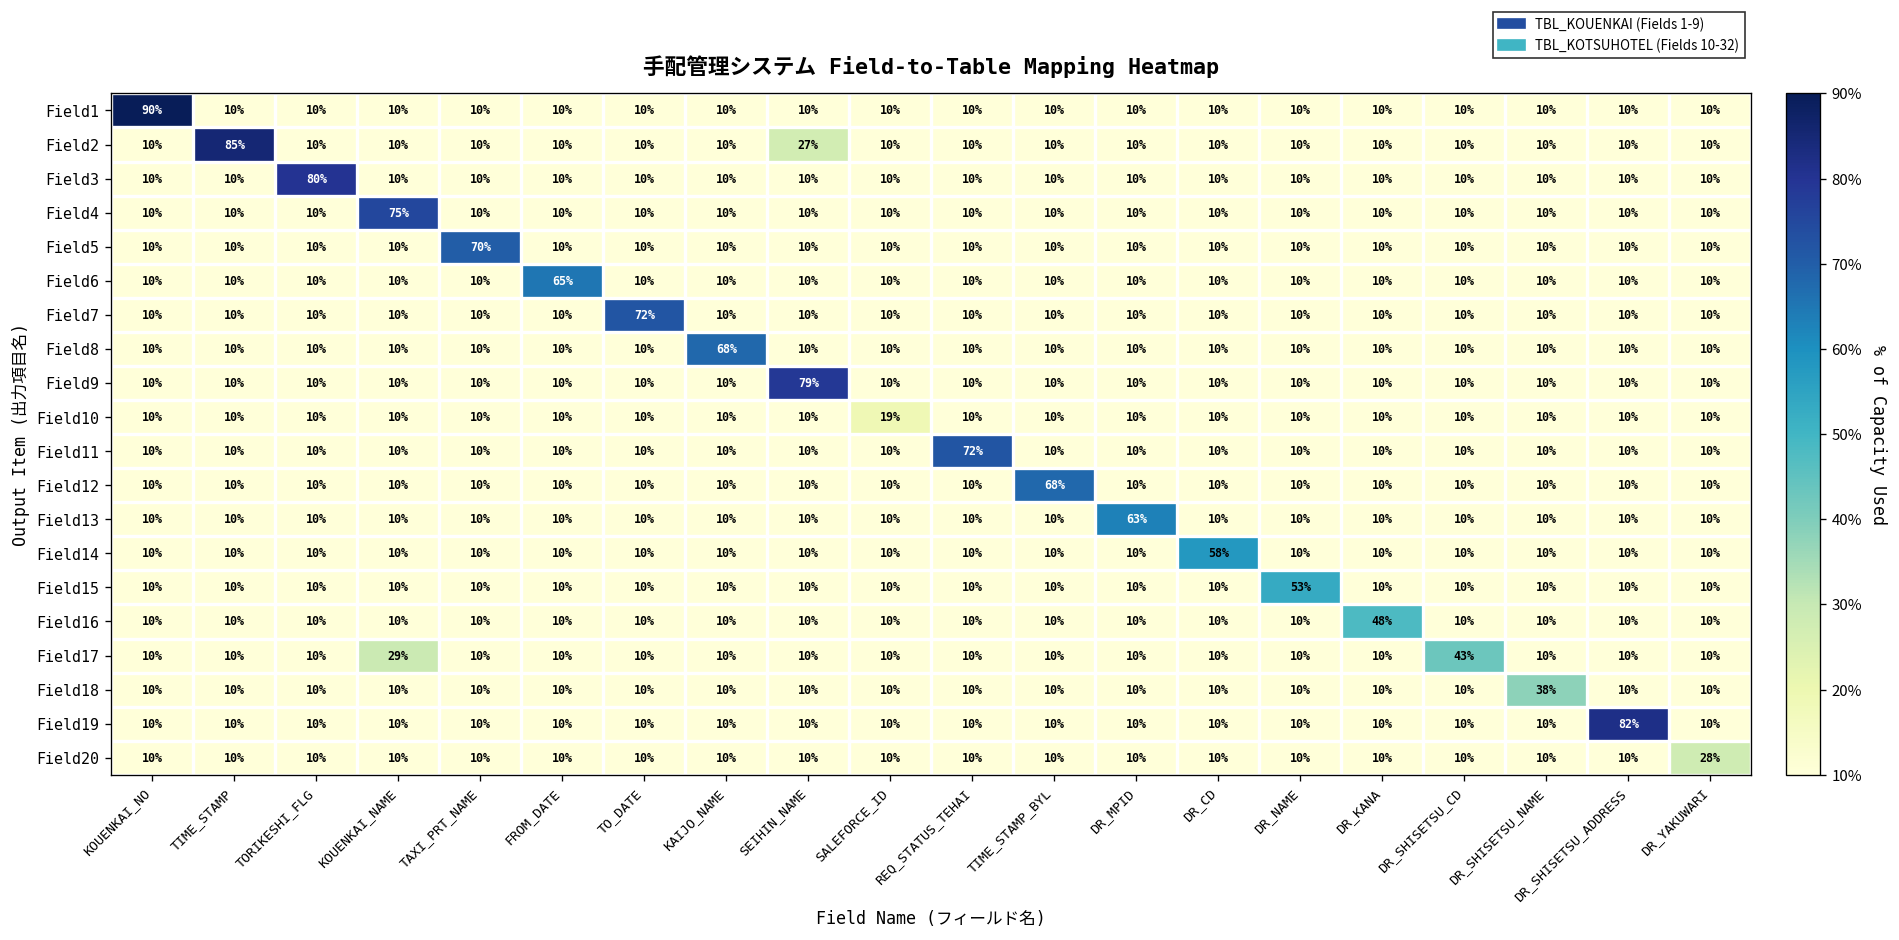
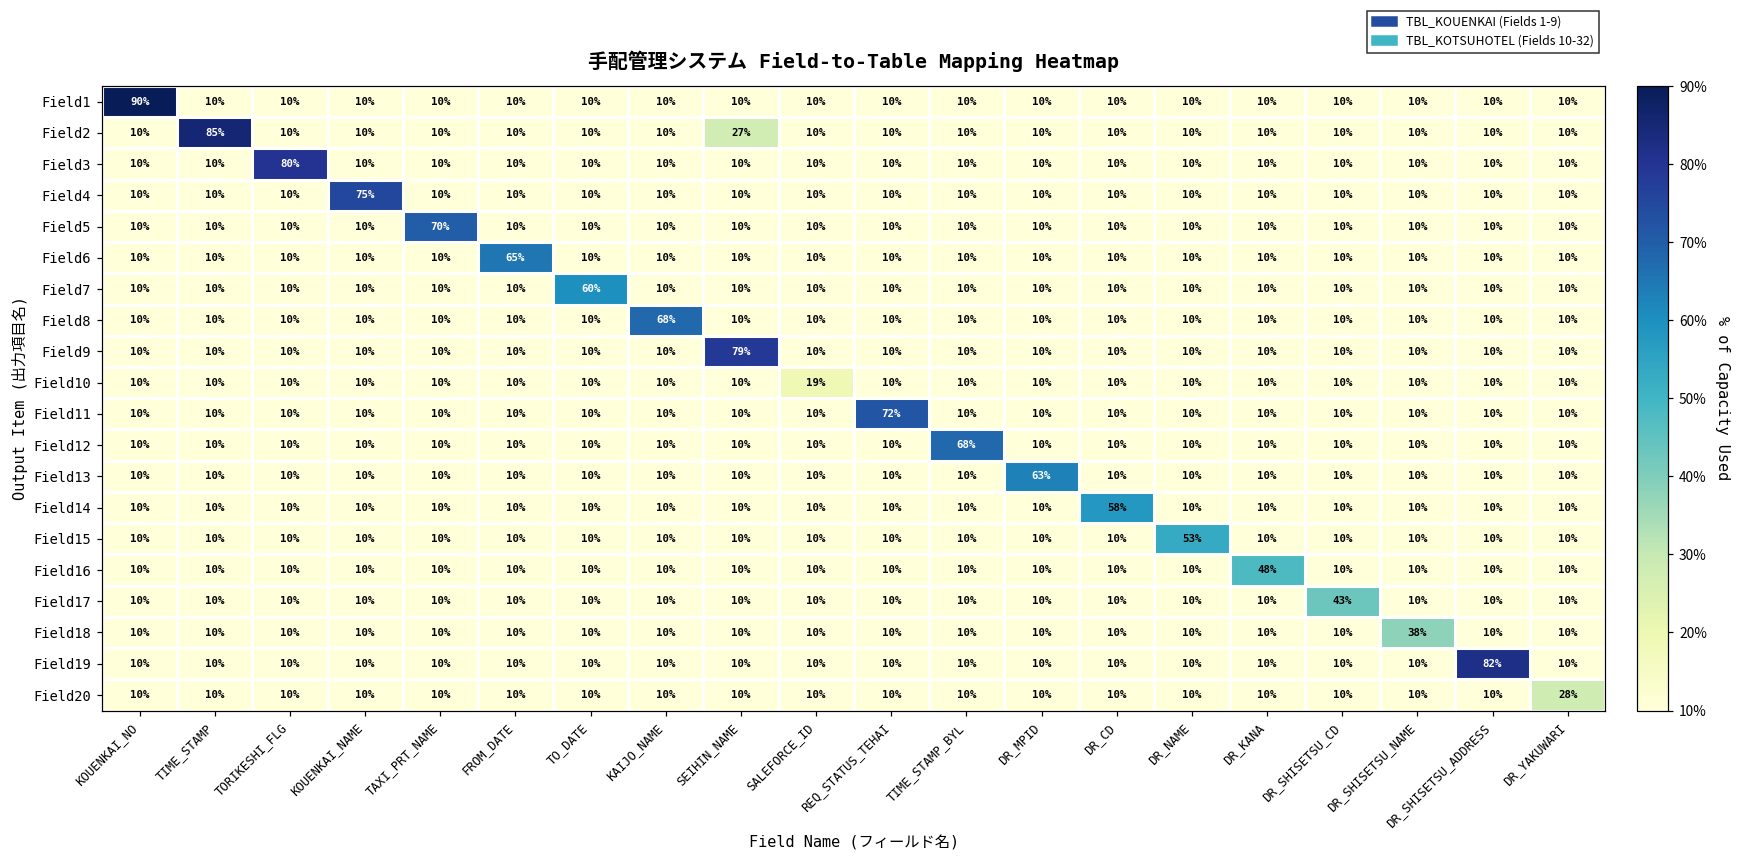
  {
    "Field7": {
      "KOUENKAI_NO": "10%",
      "TIME_STAMP": "10%",
      "TORIKESHI_FLG": "10%",
      "KOUENKAI_NAME": "10%",
      "TAXI_PRT_NAME": "10%",
      "FROM_DATE": "10%",
-     "TO_DATE": "72%",
+     "TO_DATE": "60%",
      "KAIJO_NAME": "10%",
      "SEIHIN_NAME": "10%",
      "SALEFORCE_ID": "10%",
      "REQ_STATUS_TEHAI": "10%",
      "TIME_STAMP_BYL": "10%",
      "DR_MPID": "10%",
      "DR_CD": "10%",
      "DR_NAME": "10%",
      "DR_KANA": "10%",
      "DR_SHISETSU_CD": "10%",
      "DR_SHISETSU_NAME": "10%",
      "DR_SHISETSU_ADDRESS": "10%",
      "DR_YAKUWARI": "10%"
    },
    "Field17": {
      "KOUENKAI_NO": "10%",
      "TIME_STAMP": "10%",
      "TORIKESHI_FLG": "10%",
-     "KOUENKAI_NAME": "29%",
+     "KOUENKAI_NAME": "10%",
      "TAXI_PRT_NAME": "10%",
      "FROM_DATE": "10%",
      "TO_DATE": "10%",
      "KAIJO_NAME": "10%",
      "SEIHIN_NAME": "10%",
      "SALEFORCE_ID": "10%",
      "REQ_STATUS_TEHAI": "10%",
      "TIME_STAMP_BYL": "10%",
      "DR_MPID": "10%",
      "DR_CD": "10%",
      "DR_NAME": "10%",
      "DR_KANA": "10%",
      "DR_SHISETSU_CD": "43%",
      "DR_SHISETSU_NAME": "10%",
      "DR_SHISETSU_ADDRESS": "10%",
      "DR_YAKUWARI": "10%"
    }
  }
